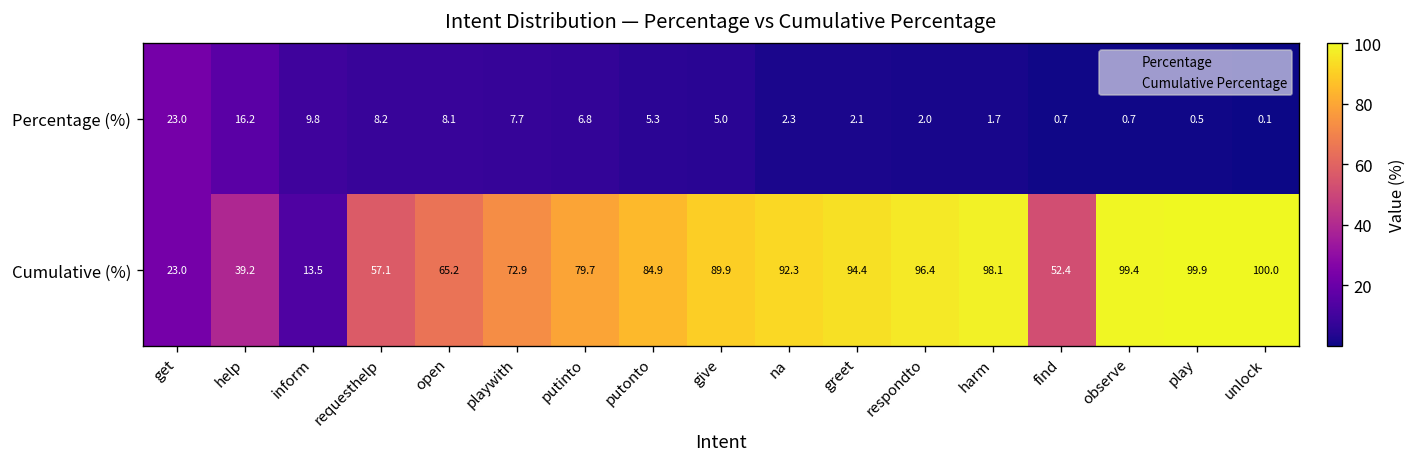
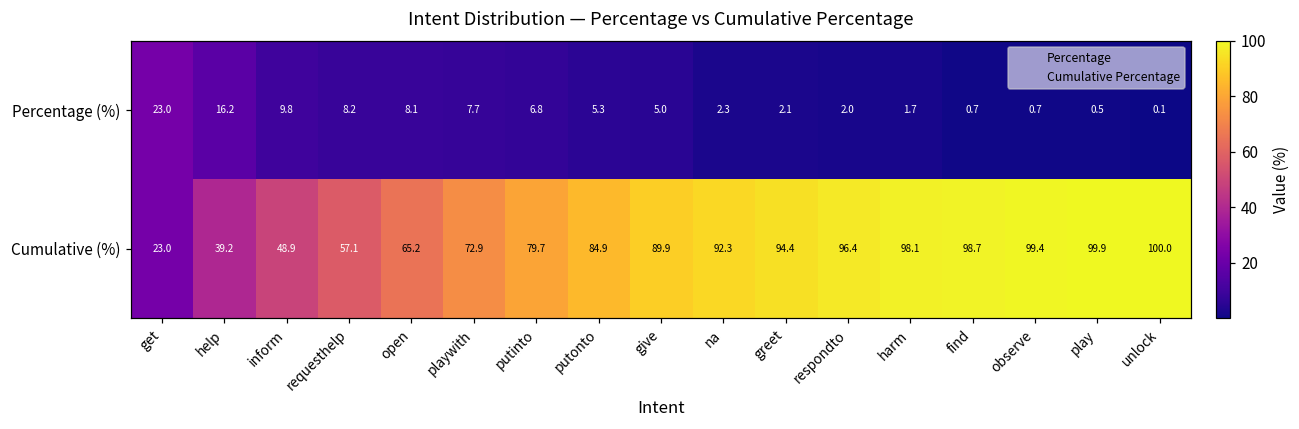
  {
    "Percentage (%)": {
      "get": 23.0,
      "help": 16.2,
      "inform": 9.8,
      "requesthelp": 8.2,
      "open": 8.1,
      "playwith": 7.7,
      "putinto": 6.8,
      "putonto": 5.3,
      "give": 5.0,
      "na": 2.3,
      "greet": 2.1,
      "respondto": 2.0,
      "harm": 1.7,
      "find": 0.7,
      "observe": 0.7,
      "play": 0.5,
      "unlock": 0.1
    },
    "Cumulative (%)": {
      "get": 23.0,
      "help": 39.2,
-     "inform": 13.5,
+     "inform": 48.9,
      "requesthelp": 57.1,
      "open": 65.2,
      "playwith": 72.9,
      "putinto": 79.7,
      "putonto": 84.9,
      "give": 89.9,
      "na": 92.3,
      "greet": 94.4,
      "respondto": 96.4,
      "harm": 98.1,
-     "find": 52.4,
+     "find": 98.7,
      "observe": 99.4,
      "play": 99.9,
      "unlock": 100.0
    }
  }
